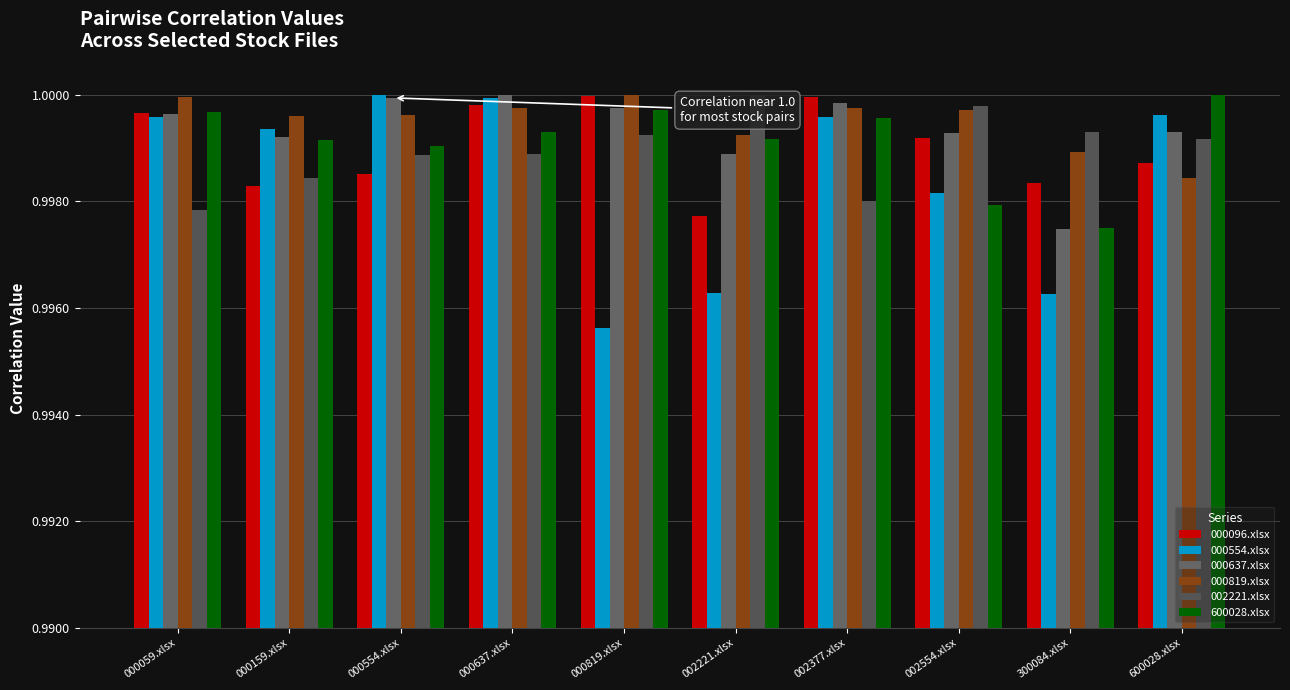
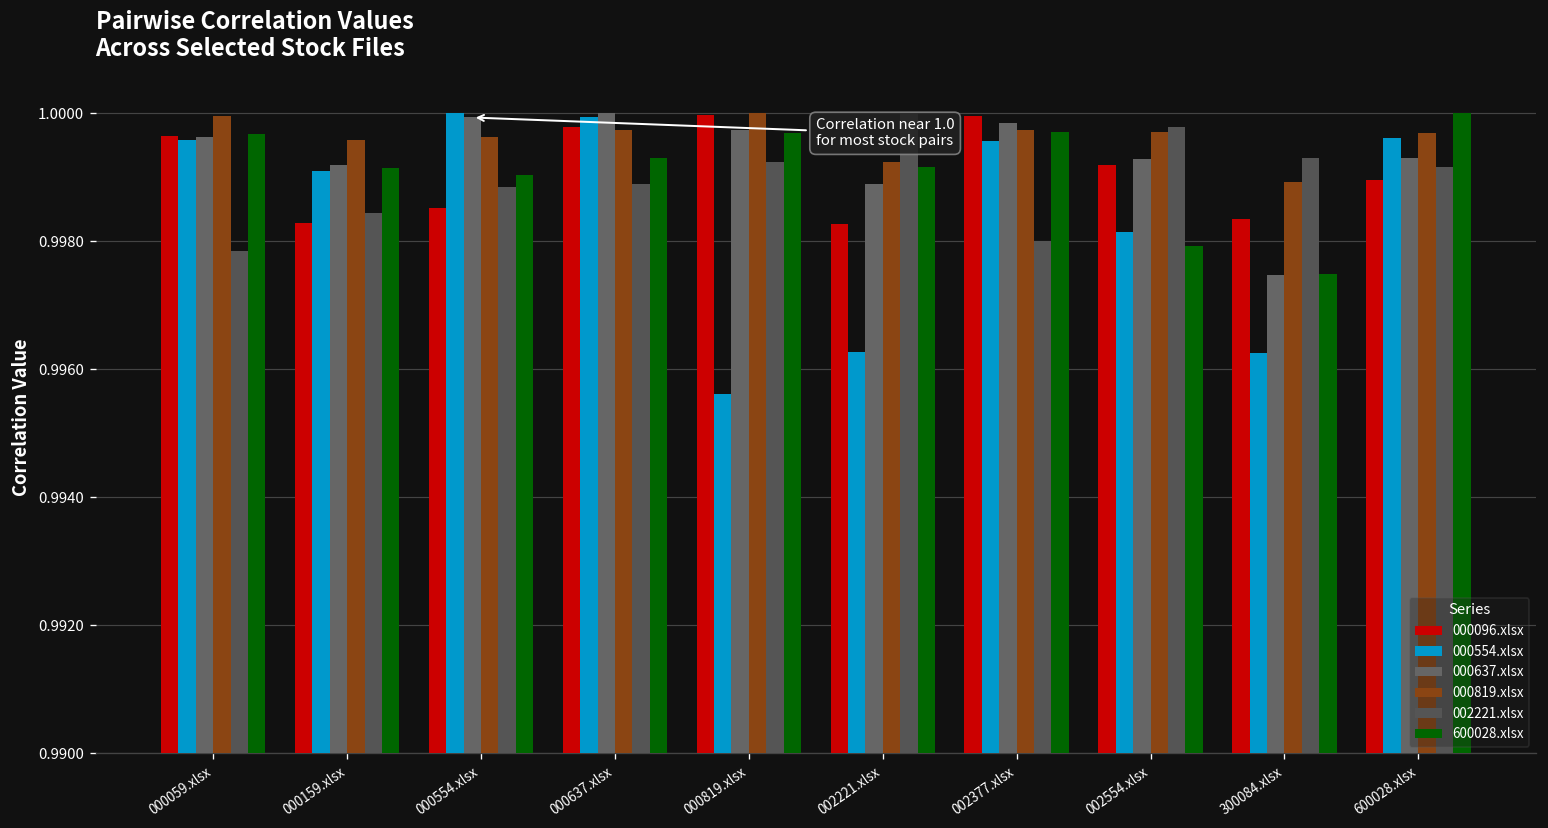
  {
    "000096.xlsx": {
      "000059.xlsx": 0.9997,
      "000159.xlsx": 0.9983,
      "000554.xlsx": 0.9985,
-     "002221.xlsx": 0.9977,
+     "002221.xlsx": 0.9983,
      "002377.xlsx": 1.0000,
      "002554.xlsx": 0.9992,
      "300084.xlsx": 0.9983,
-     "600028.xlsx": 0.9987
+     "600028.xlsx": 0.9990
    },
    "000554.xlsx": {
      "000059.xlsx": 0.9996,
-     "000159.xlsx": 0.9994,
+     "000159.xlsx": 0.9991,
      "000554.xlsx": 1.0000,
      "000819.xlsx": 0.9956,
      "002221.xlsx": 0.9963,
      "002377.xlsx": 0.9996,
      "002554.xlsx": 0.9982,
      "300084.xlsx": 0.9963,
      "600028.xlsx": 0.9996
    },
    "000819.xlsx": {
      "000059.xlsx": 1.0000,
      "000159.xlsx": 0.9996,
      "002221.xlsx": 0.9992,
      "002377.xlsx": 0.9997,
      "002554.xlsx": 0.9997,
      "300084.xlsx": 0.9989,
-     "600028.xlsx": 0.9984
+     "600028.xlsx": 0.9997
    },
    "600028.xlsx": {
      "000059.xlsx": 0.9997,
      "000159.xlsx": 0.9991,
      "000554.xlsx": 0.9990,
      "000637.xlsx": 0.9993,
      "002221.xlsx": 0.9992,
-     "002377.xlsx": 0.9996,
+     "002377.xlsx": 0.9997,
      "002554.xlsx": 0.9979,
      "300084.xlsx": 0.9975,
      "600028.xlsx": 1.0000
    }
  }
